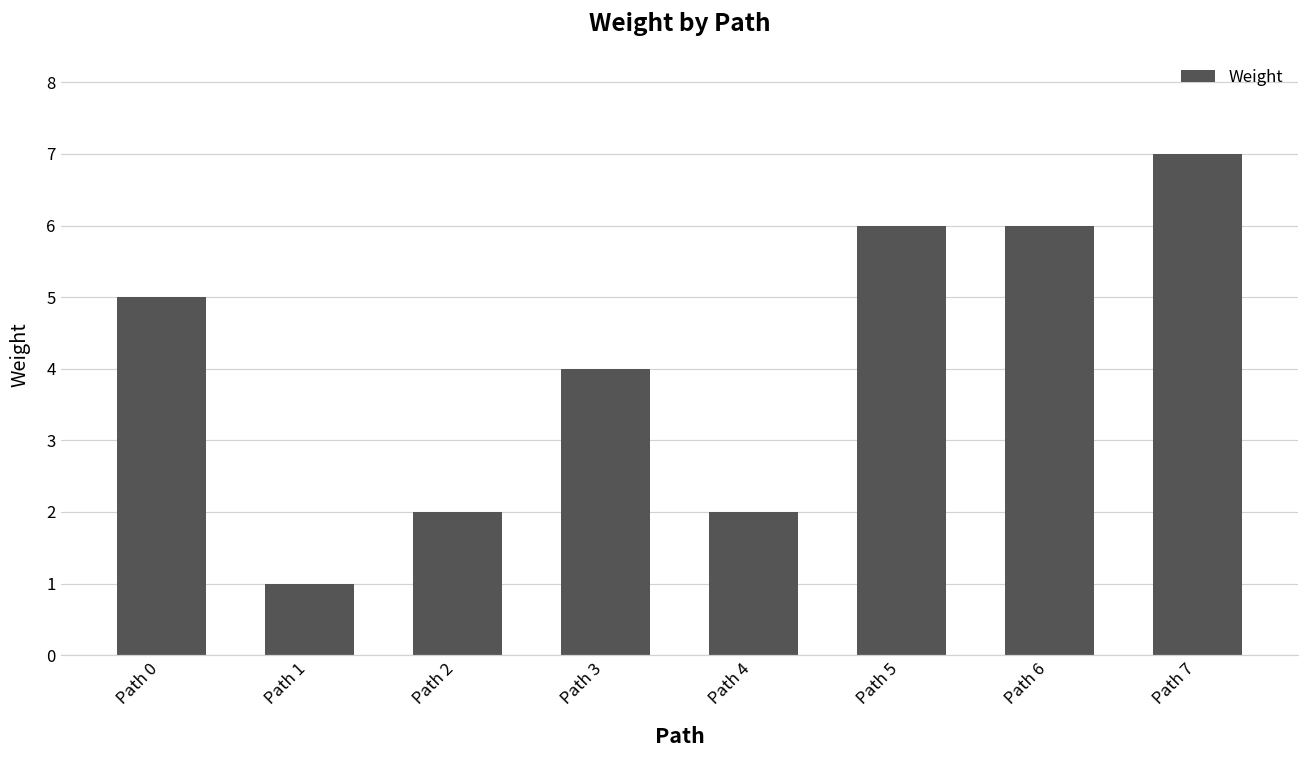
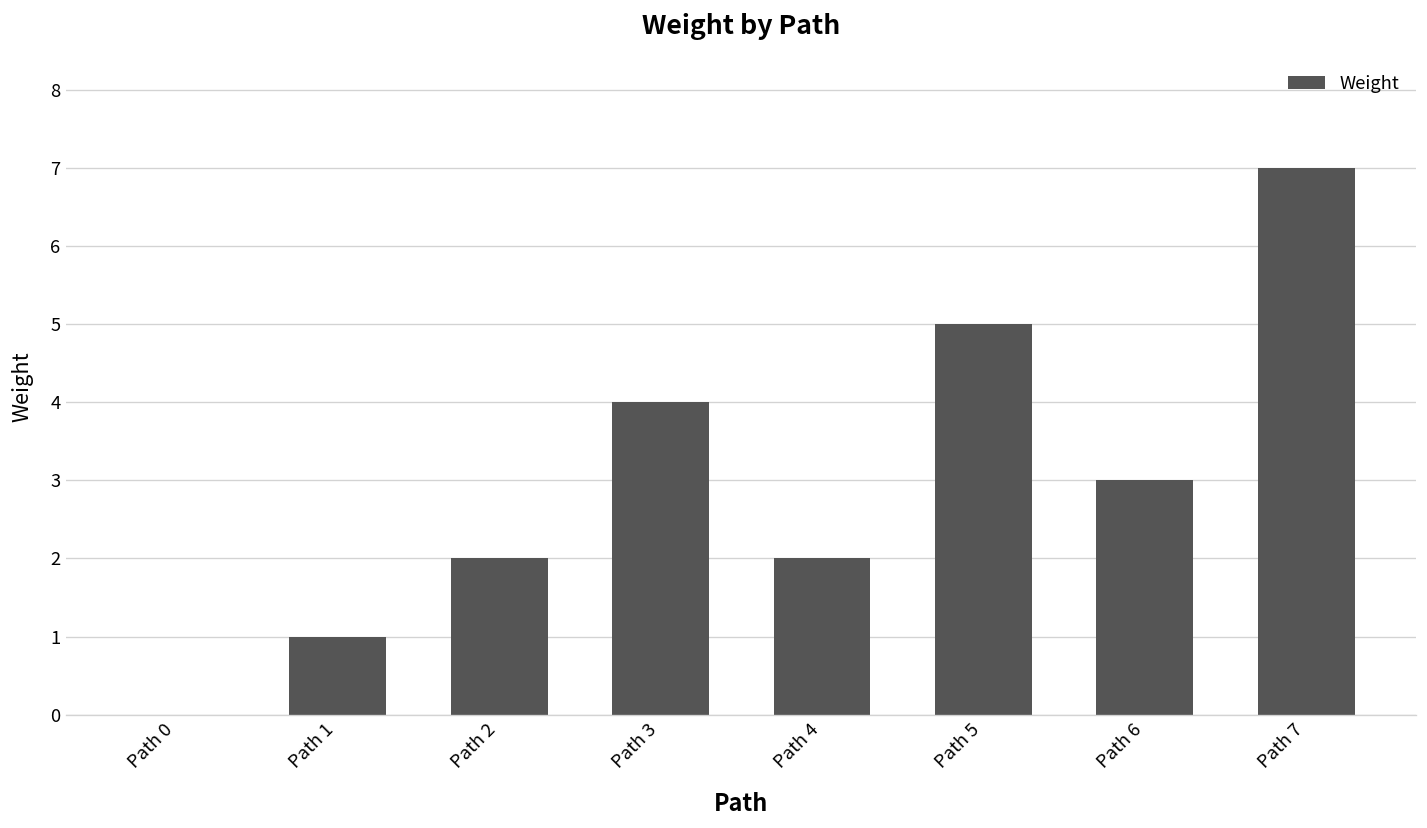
  {
-   "Path 0": 5,
+   "Path 0": 0,
    "Path 1": 1,
    "Path 2": 2,
    "Path 3": 4,
    "Path 4": 2,
-   "Path 5": 6,
-   "Path 6": 6,
+   "Path 5": 5,
+   "Path 6": 3,
    "Path 7": 7
  }
